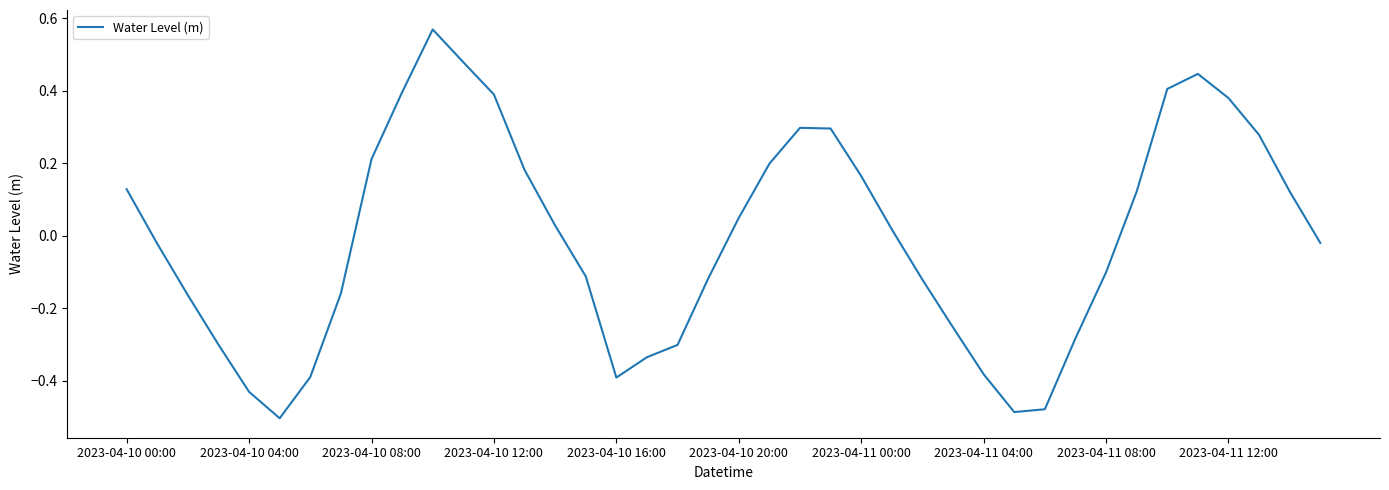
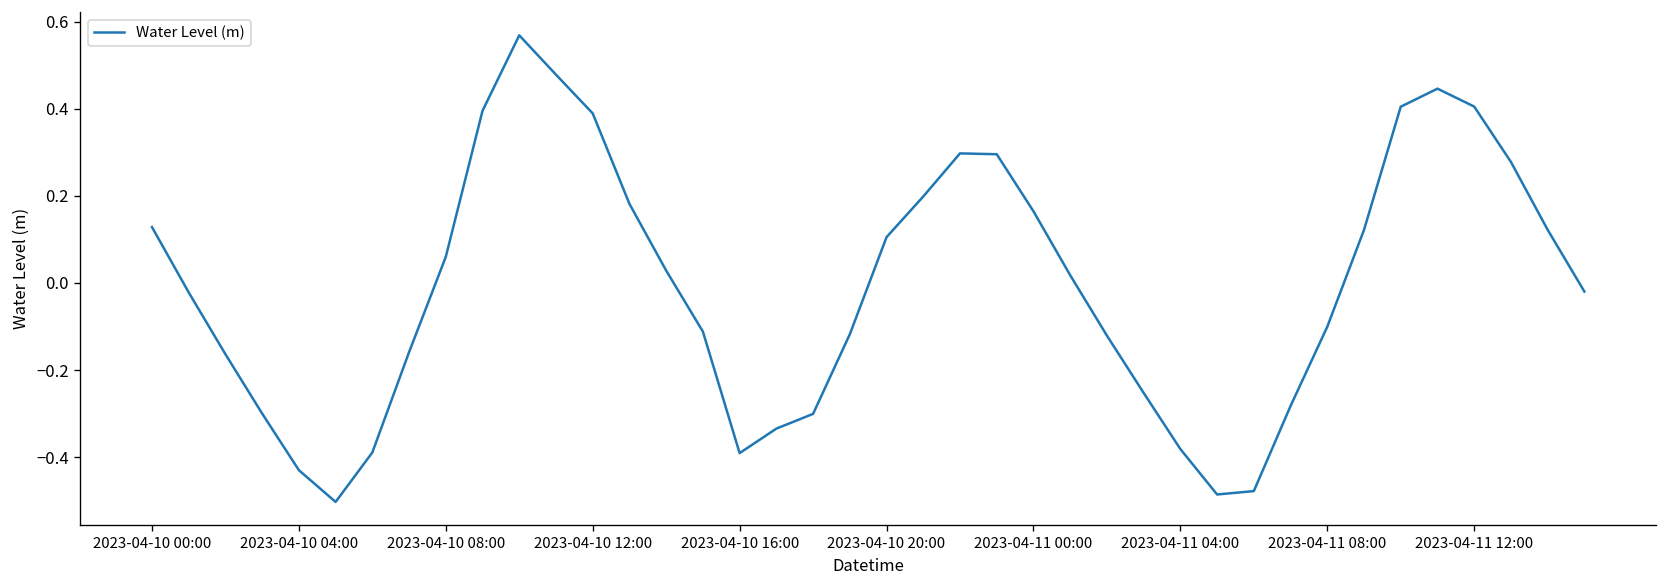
  {
    "2023-04-10 00:00": 0.13,
    "2023-04-10 04:00": -0.43,
-   "2023-04-10 08:00": 0.21,
+   "2023-04-10 08:00": 0.06,
    "2023-04-10 12:00": 0.39,
    "2023-04-10 16:00": -0.39,
-   "2023-04-10 20:00": 0.05,
+   "2023-04-10 20:00": 0.11,
    "2023-04-11 00:00": 0.16,
    "2023-04-11 04:00": -0.38,
    "2023-04-11 08:00": -0.10,
-   "2023-04-11 12:00": 0.38
+   "2023-04-11 12:00": 0.41
  }
